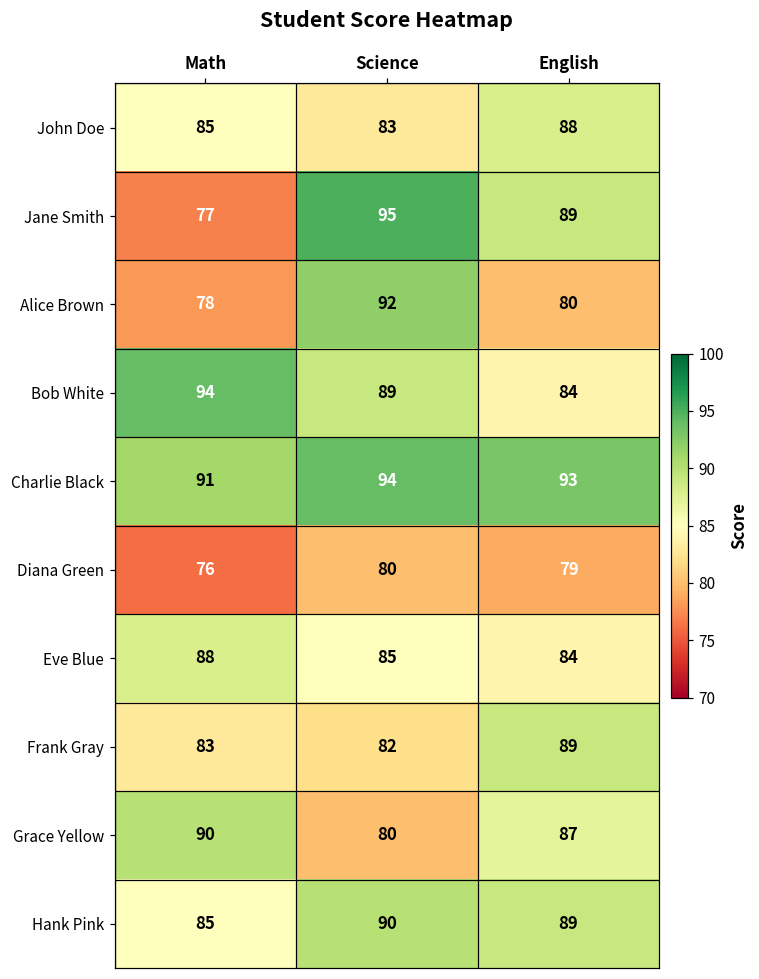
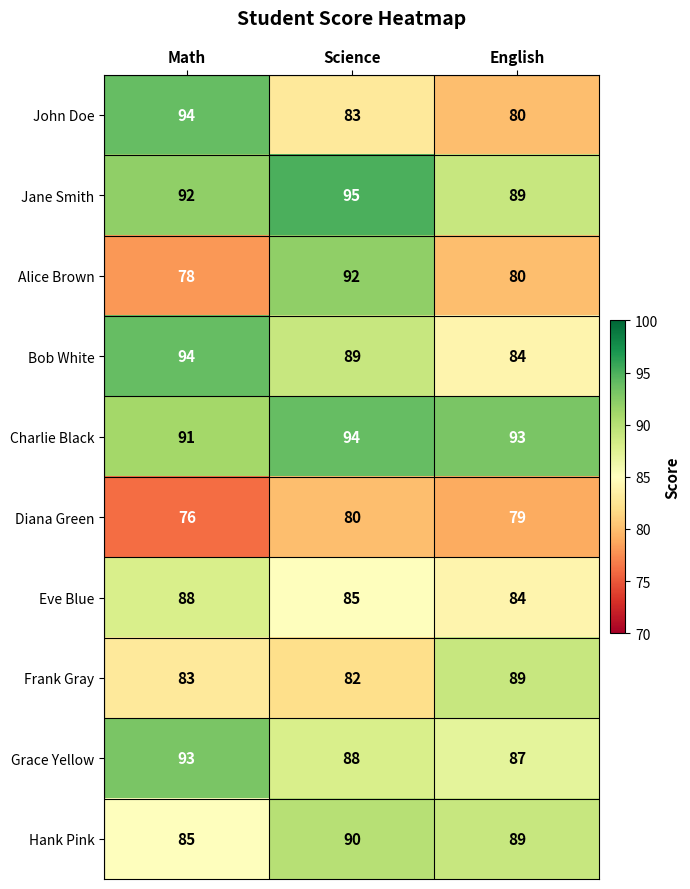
  {
    "John Doe": {
-     "Math": 85,
+     "Math": 94,
      "Science": 83,
-     "English": 88
+     "English": 80
    },
    "Jane Smith": {
-     "Math": 77,
+     "Math": 92,
      "Science": 95,
      "English": 89
    },
    "Alice Brown": {
      "Math": 78,
      "Science": 92,
      "English": 80
    },
    "Bob White": {
      "Math": 94,
      "Science": 89,
      "English": 84
    },
    "Charlie Black": {
      "Math": 91,
      "Science": 94,
      "English": 93
    },
    "Diana Green": {
      "Math": 76,
      "Science": 80,
      "English": 79
    },
    "Eve Blue": {
      "Math": 88,
      "Science": 85,
      "English": 84
    },
    "Frank Gray": {
      "Math": 83,
      "Science": 82,
      "English": 89
    },
    "Grace Yellow": {
-     "Math": 90,
-     "Science": 80,
+     "Math": 93,
+     "Science": 88,
      "English": 87
    },
    "Hank Pink": {
      "Math": 85,
      "Science": 90,
      "English": 89
    }
  }
